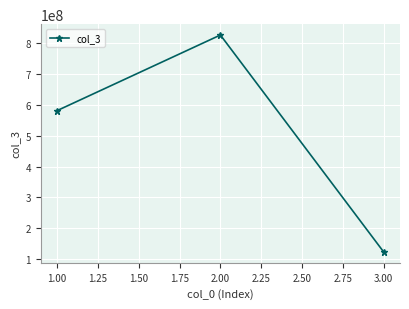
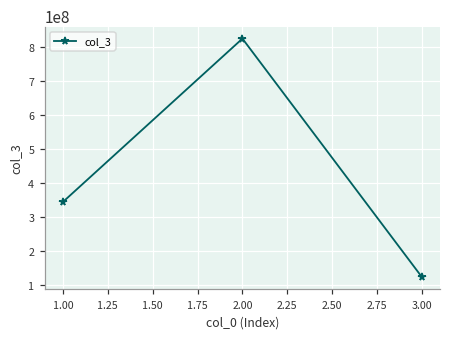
  {
-   "1.00": 580000000,
+   "1.00": 340000000,
    "2.00": 830000000,
    "3.00": 120000000
  }
